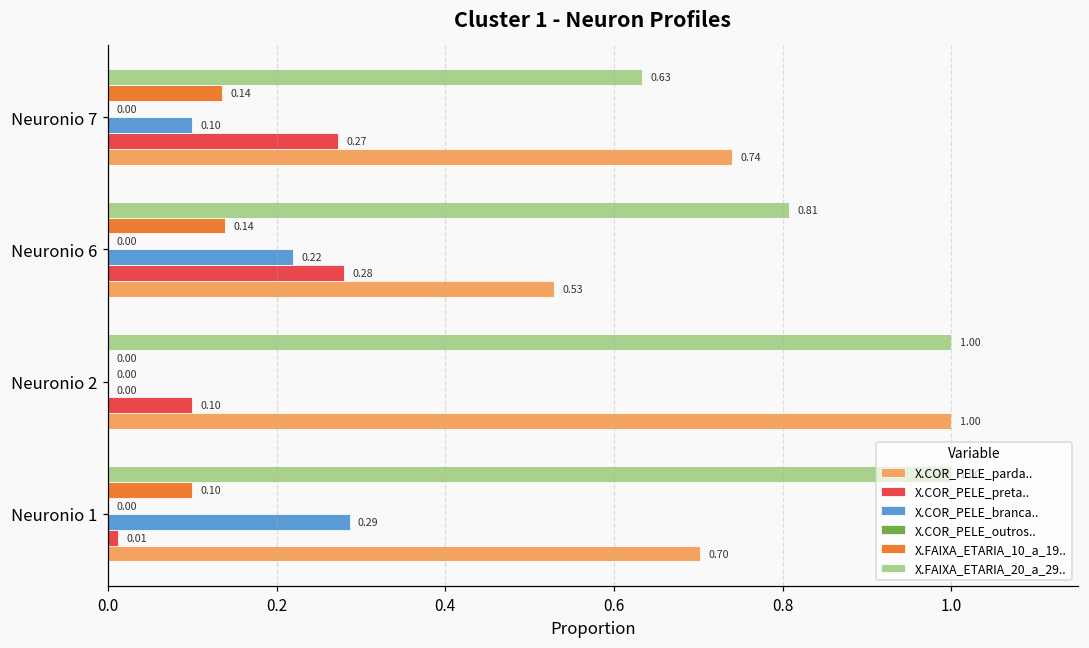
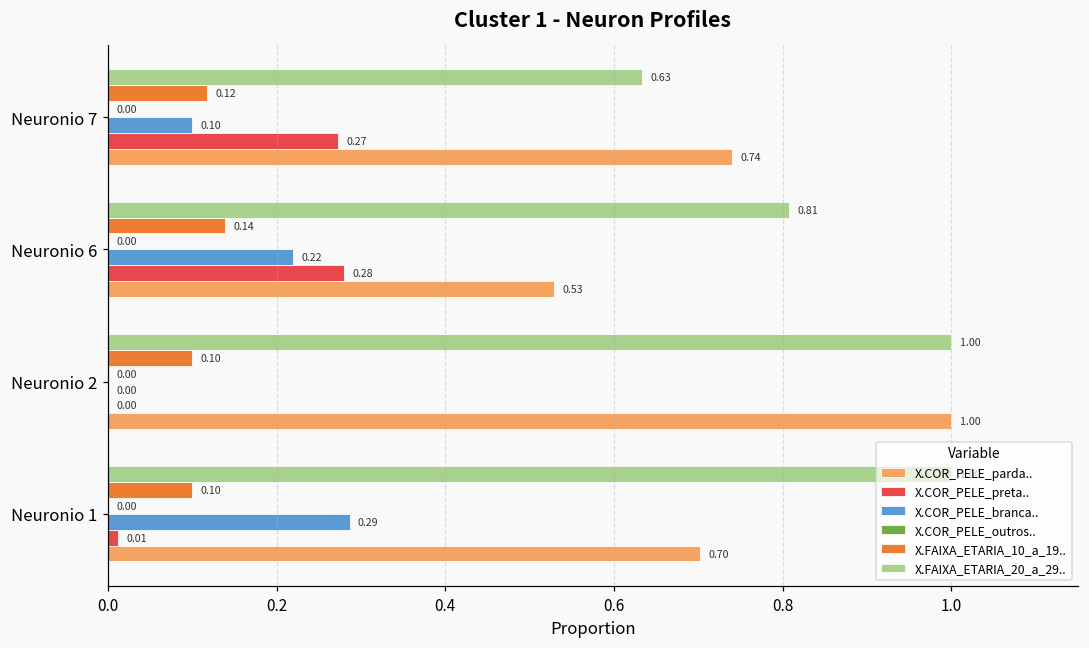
  {
    "X.COR_PELE_parda..": {
      "Neuronio 7": 0.74,
      "Neuronio 6": 0.53,
      "Neuronio 2": 1.00,
      "Neuronio 1": 0.70
    },
    "X.COR_PELE_preta..": {
      "Neuronio 7": 0.27,
      "Neuronio 6": 0.28,
-     "Neuronio 2": 0.10,
+     "Neuronio 2": 0.00,
      "Neuronio 1": 0.01
    },
    "X.COR_PELE_branca..": {
      "Neuronio 7": 0.10,
      "Neuronio 6": 0.22,
      "Neuronio 2": 0.00,
      "Neuronio 1": 0.29
    },
    "X.COR_PELE_outros..": {
      "Neuronio 7": 0.00,
      "Neuronio 6": 0.00,
      "Neuronio 2": 0.00,
      "Neuronio 1": 0.00
    },
    "X.FAIXA_ETARIA_10_a_19..": {
-     "Neuronio 7": 0.14,
+     "Neuronio 7": 0.12,
      "Neuronio 6": 0.14,
-     "Neuronio 2": 0.00,
+     "Neuronio 2": 0.10,
      "Neuronio 1": 0.10
    },
    "X.FAIXA_ETARIA_20_a_29..": {
      "Neuronio 7": 0.63,
      "Neuronio 6": 0.81,
      "Neuronio 2": 1.00
    }
  }
